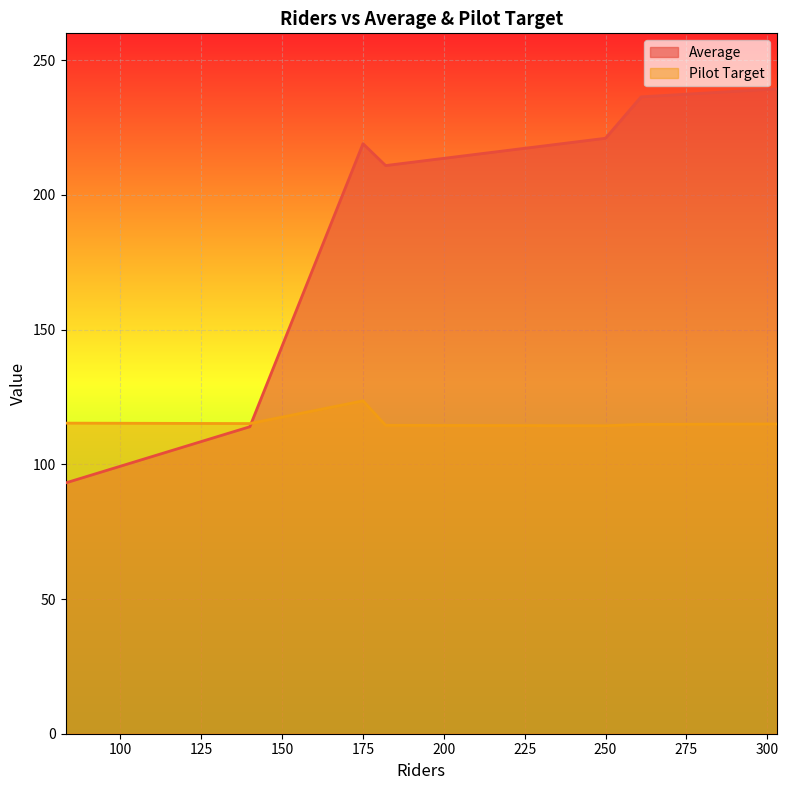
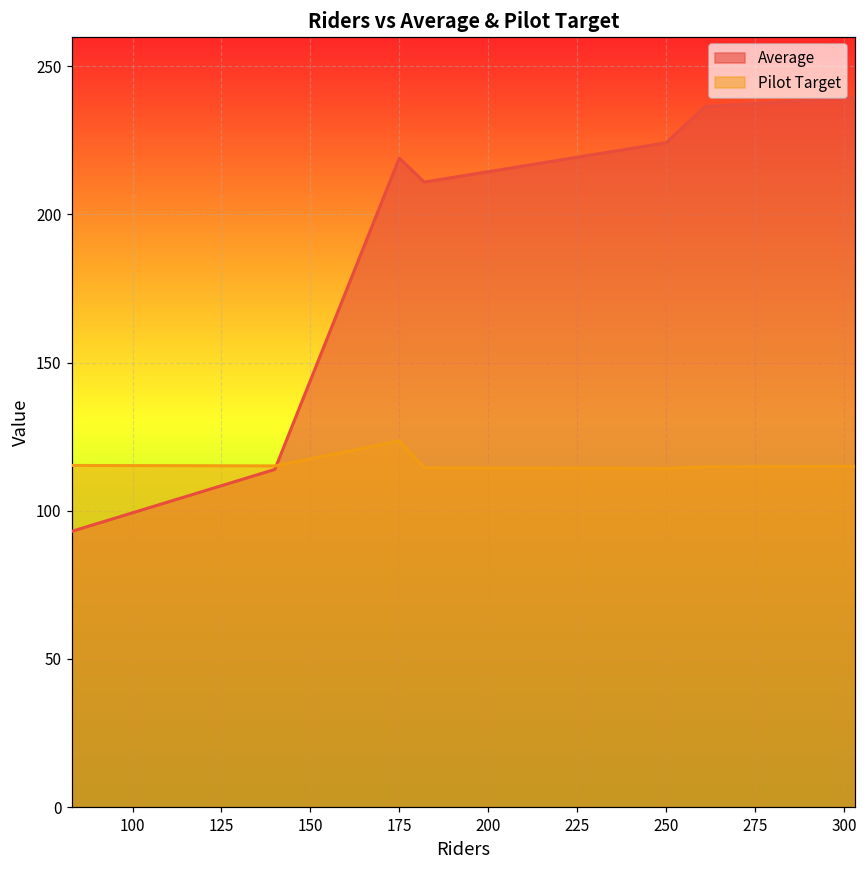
  {
    "Average": {
      "175": 219,
-     "250": 221
+     "250": 224
    },
    "Pilot Target": {
      "175": 124,
      "250": 114
    }
  }
